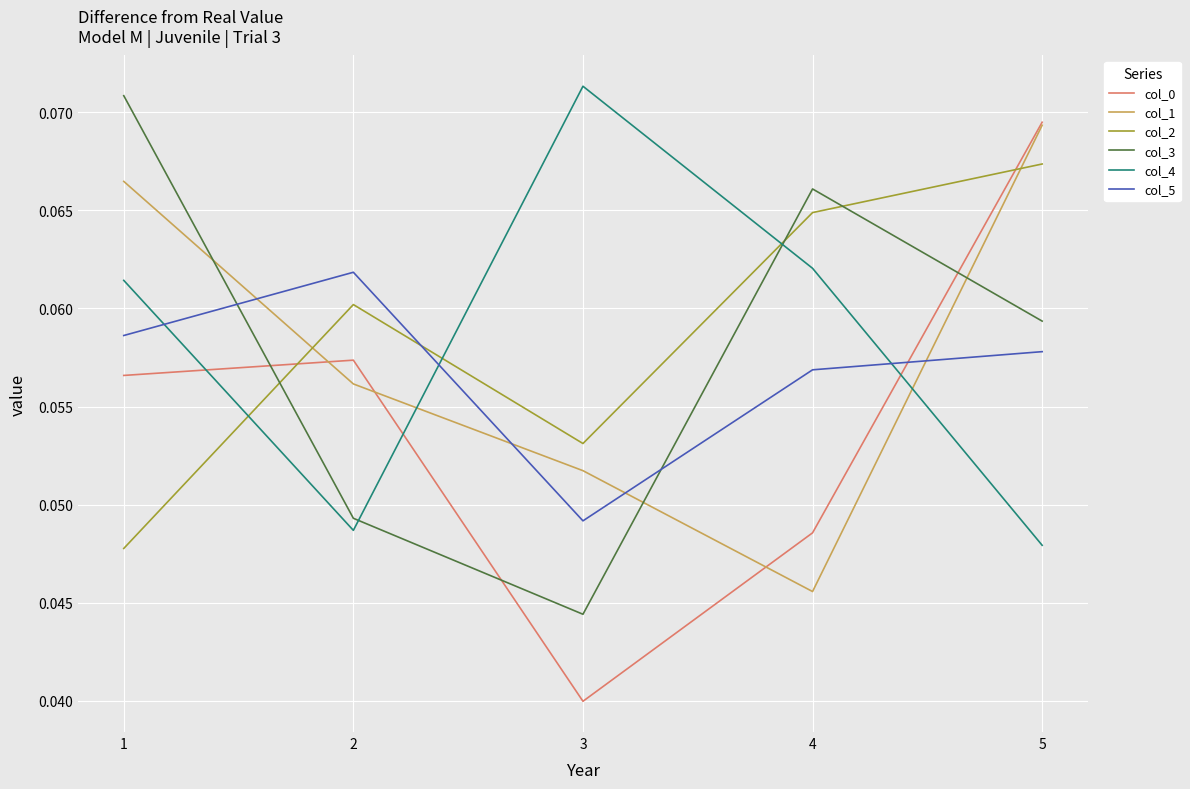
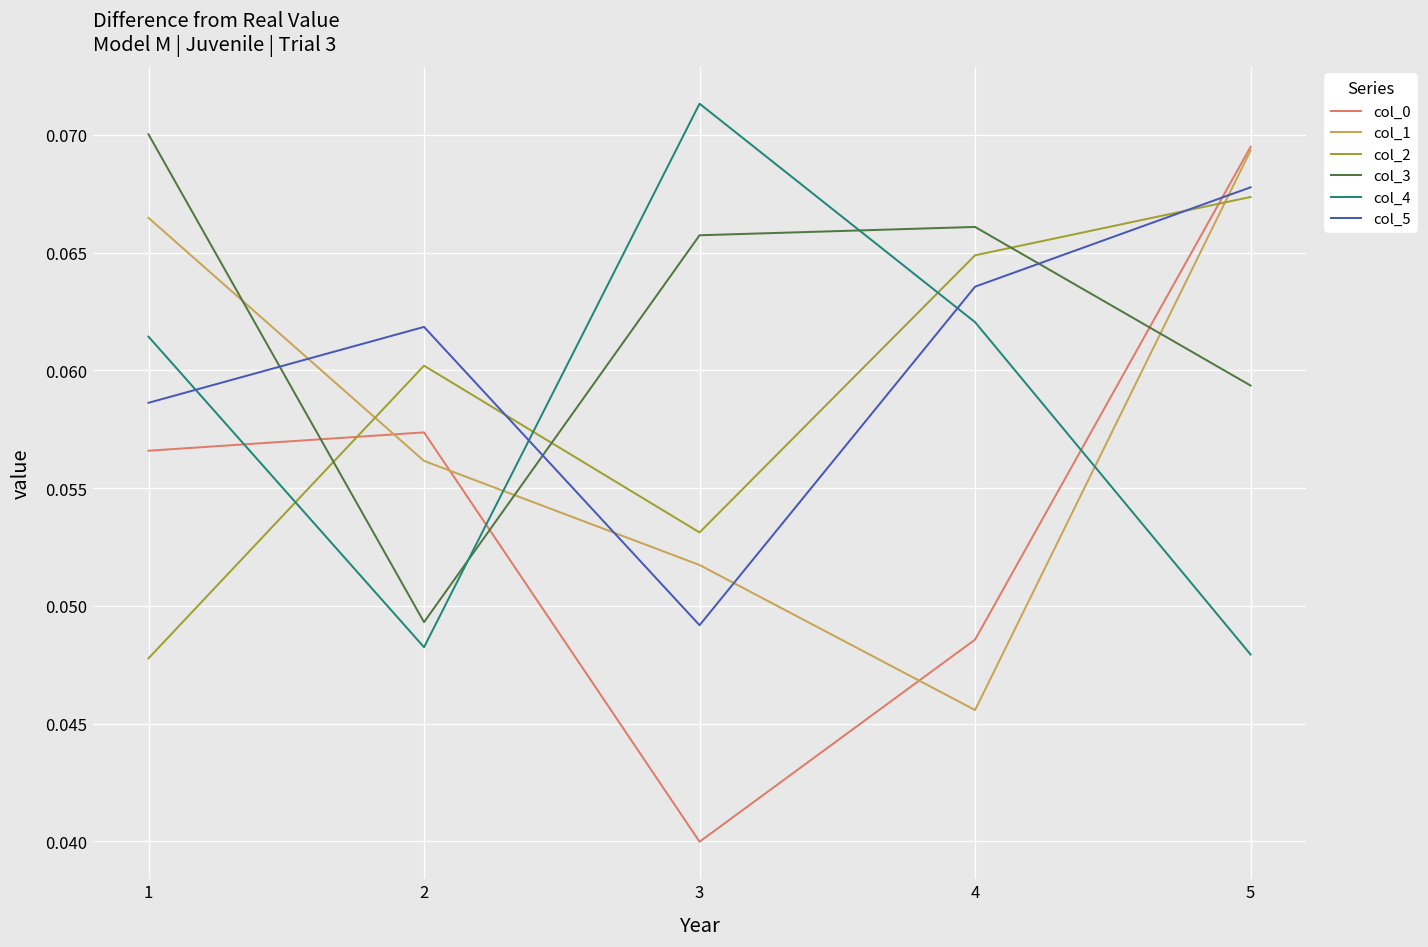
  {
    "col_3": {
-     "1": 0.0708,
+     "1": 0.0700,
      "2": 0.0493,
-     "3": 0.0444,
+     "3": 0.0657,
      "4": 0.0661,
      "5": 0.0594
    },
    "col_4": {
      "1": 0.0614,
-     "2": 0.0487,
+     "2": 0.0482,
      "3": 0.0713,
      "4": 0.0620,
      "5": 0.0479
    },
    "col_5": {
      "1": 0.0586,
      "2": 0.0618,
      "3": 0.0492,
-     "4": 0.0569,
-     "5": 0.0578
+     "4": 0.0635,
+     "5": 0.0678
    }
  }
